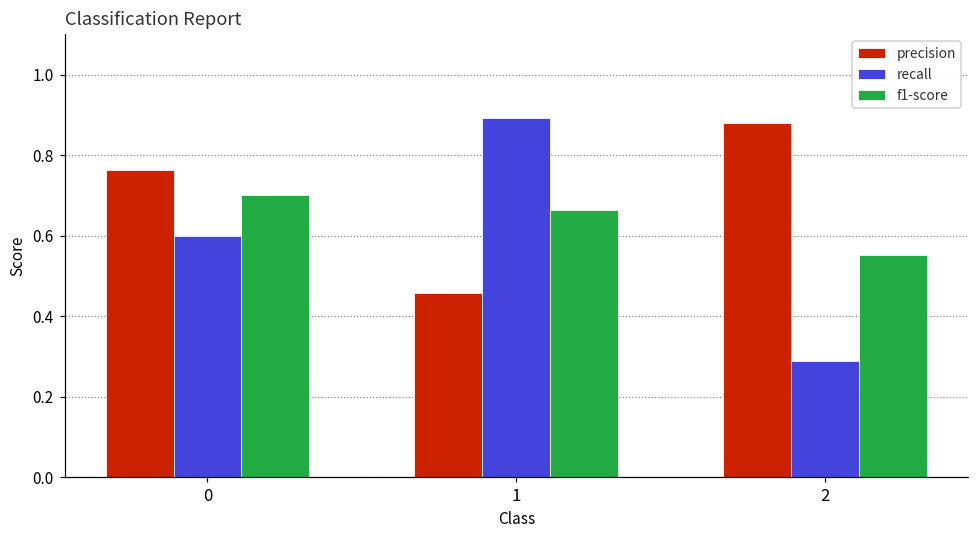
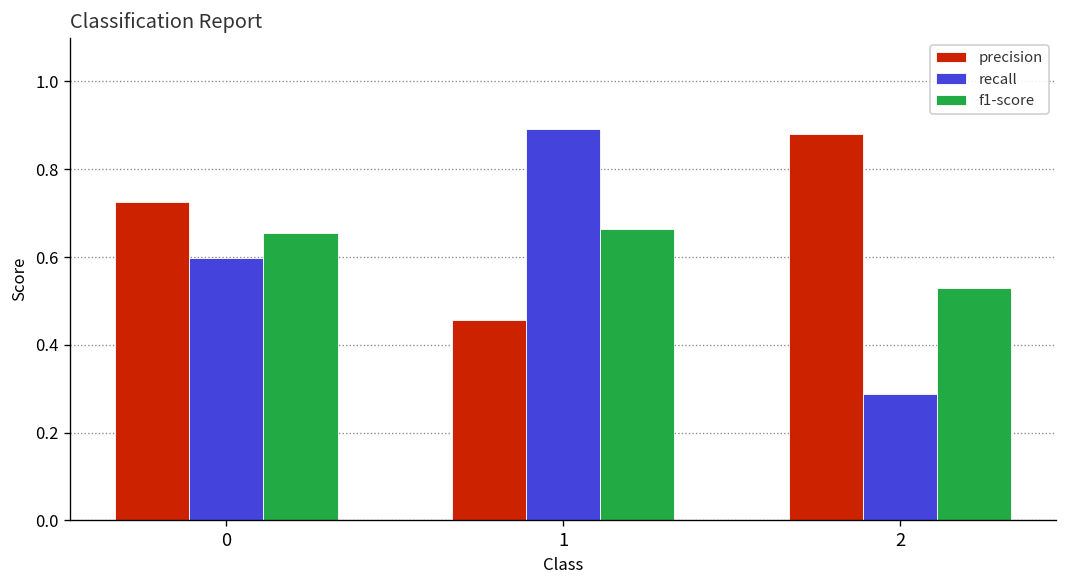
  {
    "precision": {
-     "0": 0.76,
+     "0": 0.73,
      "1": 0.46,
      "2": 0.88
    },
    "recall": {
      "0": 0.60,
      "1": 0.89,
      "2": 0.29
    },
    "f1-score": {
-     "0": 0.70,
+     "0": 0.66,
      "1": 0.66,
-     "2": 0.55
+     "2": 0.53
    }
  }
